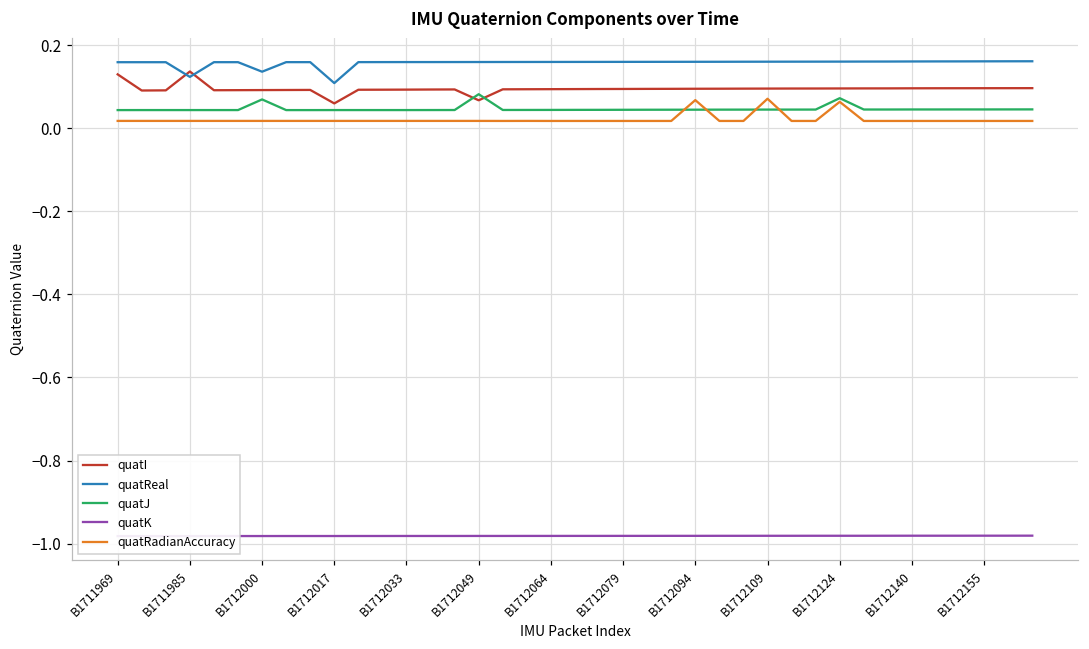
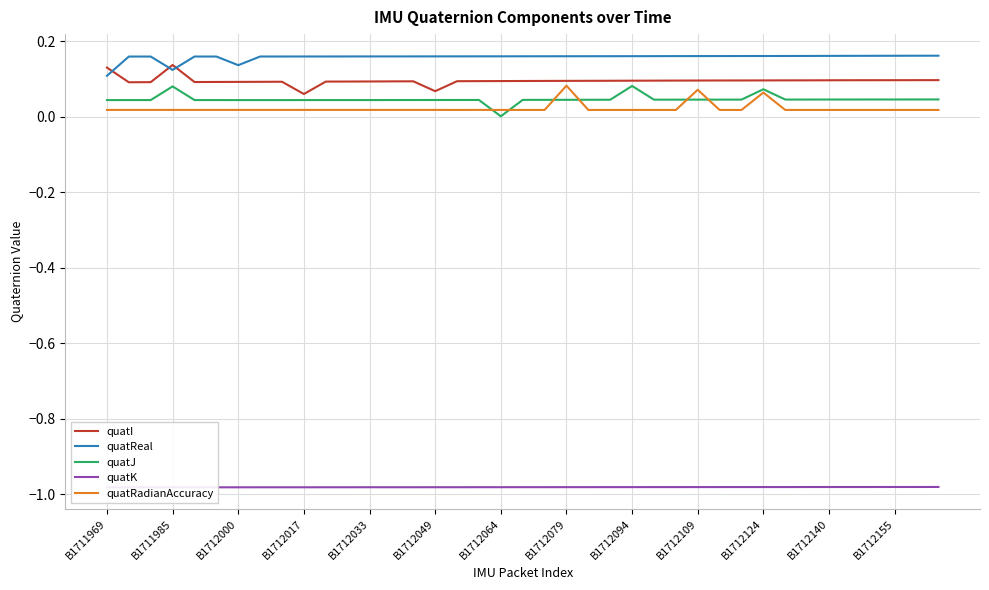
  {
    "quatI": {
      "B1711969": 0.13,
      "B1711985": 0.14,
      "B1712000": 0.09,
      "B1712017": 0.06,
      "B1712033": 0.09,
      "B1712049": 0.07,
      "B1712064": 0.09,
      "B1712079": 0.09,
      "B1712094": 0.10,
      "B1712109": 0.10,
      "B1712124": 0.10,
      "B1712140": 0.10,
      "B1712155": 0.10
    },
    "quatReal": {
-     "B1711969": 0.16,
+     "B1711969": 0.11,
      "B1711985": 0.12,
      "B1712000": 0.14,
-     "B1712017": 0.11,
+     "B1712017": 0.16,
      "B1712033": 0.16,
      "B1712049": 0.16,
      "B1712064": 0.16,
      "B1712079": 0.16,
      "B1712094": 0.16,
      "B1712109": 0.16,
      "B1712124": 0.16,
      "B1712140": 0.16,
      "B1712155": 0.16
    },
    "quatJ": {
      "B1711969": 0.04,
-     "B1711985": 0.04,
-     "B1712000": 0.07,
+     "B1711985": 0.08,
+     "B1712000": 0.04,
      "B1712017": 0.04,
      "B1712033": 0.04,
-     "B1712049": 0.08,
-     "B1712064": 0.04,
+     "B1712049": 0.04,
+     "B1712064": 0.00,
      "B1712079": 0.04,
-     "B1712094": 0.04,
+     "B1712094": 0.08,
      "B1712109": 0.05,
      "B1712124": 0.07,
      "B1712140": 0.05,
      "B1712155": 0.05
    },
    "quatK": {
      "B1712000": -0.98,
      "B1712017": -0.98,
      "B1712033": -0.98,
      "B1712049": -0.98,
      "B1712064": -0.98,
      "B1712079": -0.98,
      "B1712094": -0.98,
      "B1712109": -0.98,
      "B1712124": -0.98,
      "B1712140": -0.98,
      "B1712155": -0.98
    },
    "quatRadianAccuracy": {
      "B1711969": 0.02,
      "B1711985": 0.02,
      "B1712000": 0.02,
      "B1712017": 0.02,
      "B1712033": 0.02,
      "B1712049": 0.02,
      "B1712064": 0.02,
-     "B1712079": 0.02,
-     "B1712094": 0.07,
+     "B1712079": 0.08,
+     "B1712094": 0.02,
      "B1712109": 0.07,
      "B1712124": 0.06,
      "B1712140": 0.02,
      "B1712155": 0.02
    }
  }
